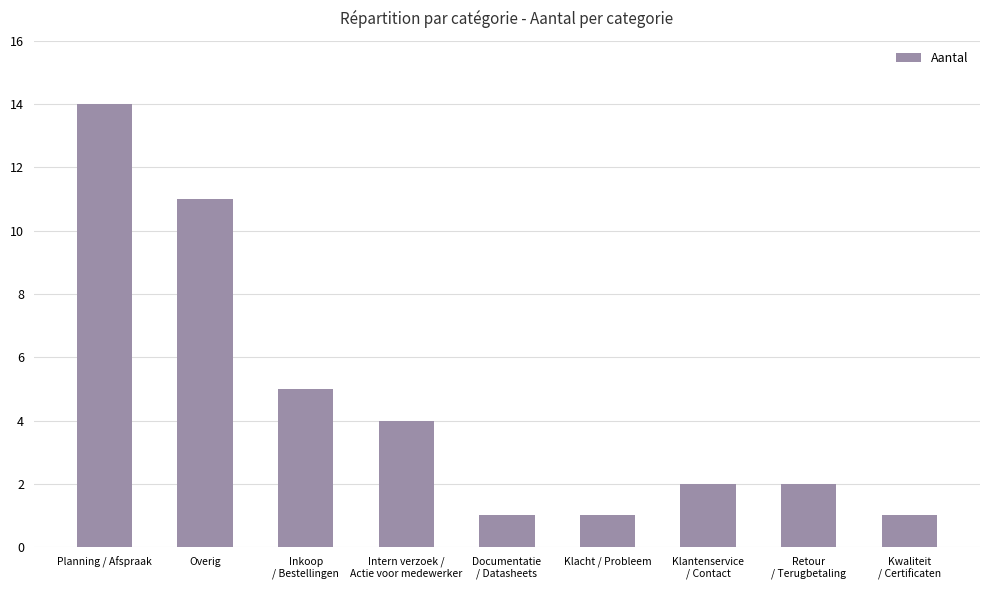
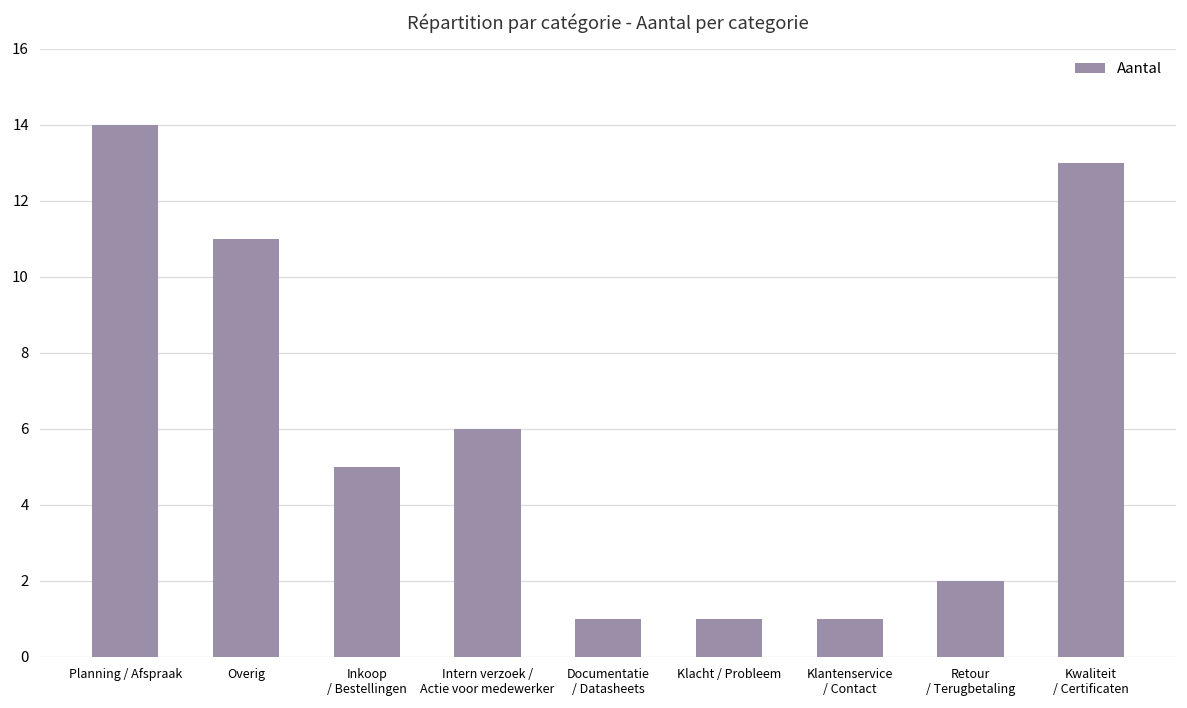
  {
    "Planning / Afspraak": 14,
    "Overig": 11,
    "Inkoop / Bestellingen": 5,
-   "Intern verzoek / Actie voor medewerker": 4,
+   "Intern verzoek / Actie voor medewerker": 6,
    "Documentatie / Datasheets": 1,
    "Klacht / Probleem": 1,
-   "Klantenservice / Contact": 2,
+   "Klantenservice / Contact": 1,
    "Retour / Terugbetaling": 2,
-   "Kwaliteit / Certificaten": 1
+   "Kwaliteit / Certificaten": 13
  }
